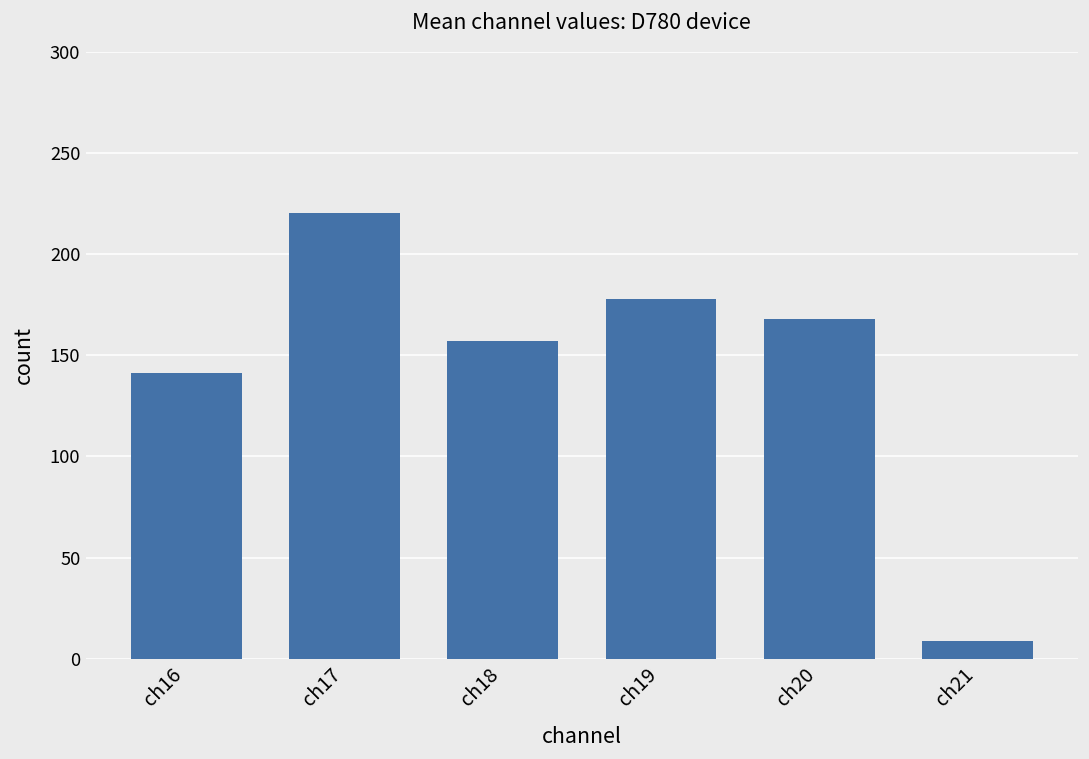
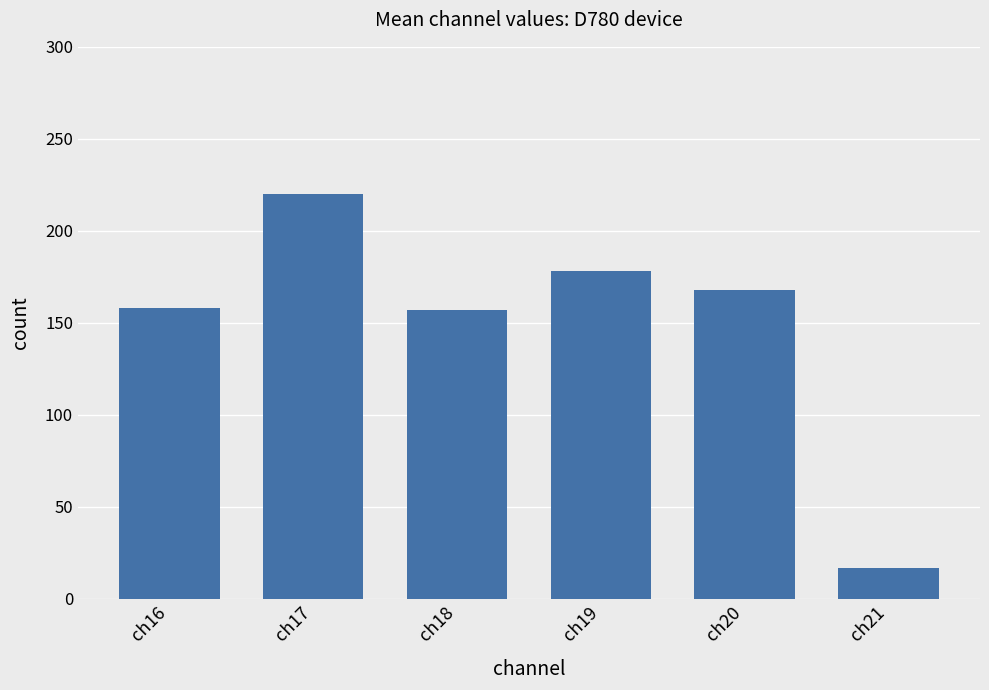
  {
-   "ch16": 141,
+   "ch16": 158,
    "ch17": 220,
    "ch18": 157,
    "ch19": 178,
    "ch20": 168,
-   "ch21": 9
+   "ch21": 17
  }
